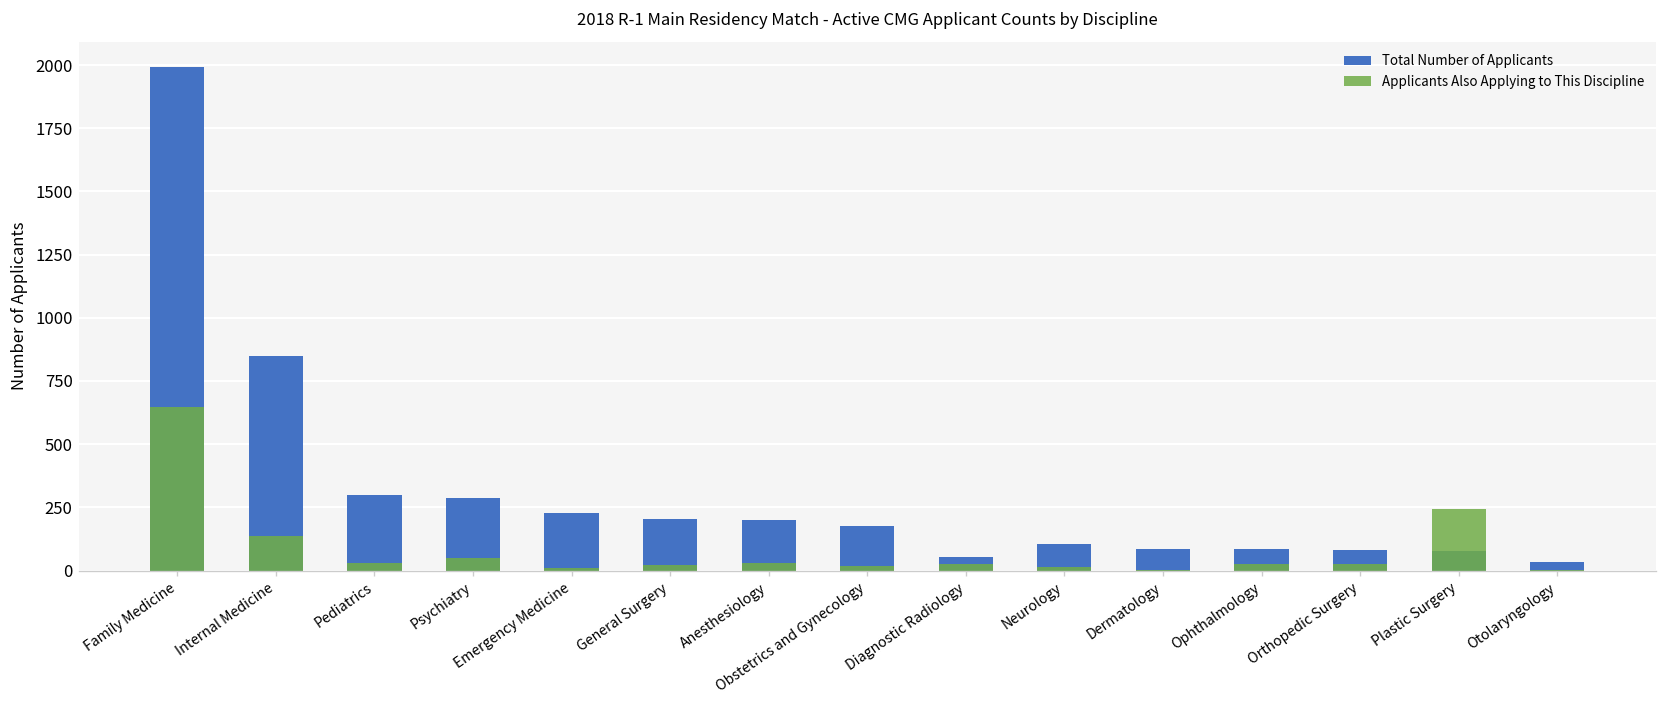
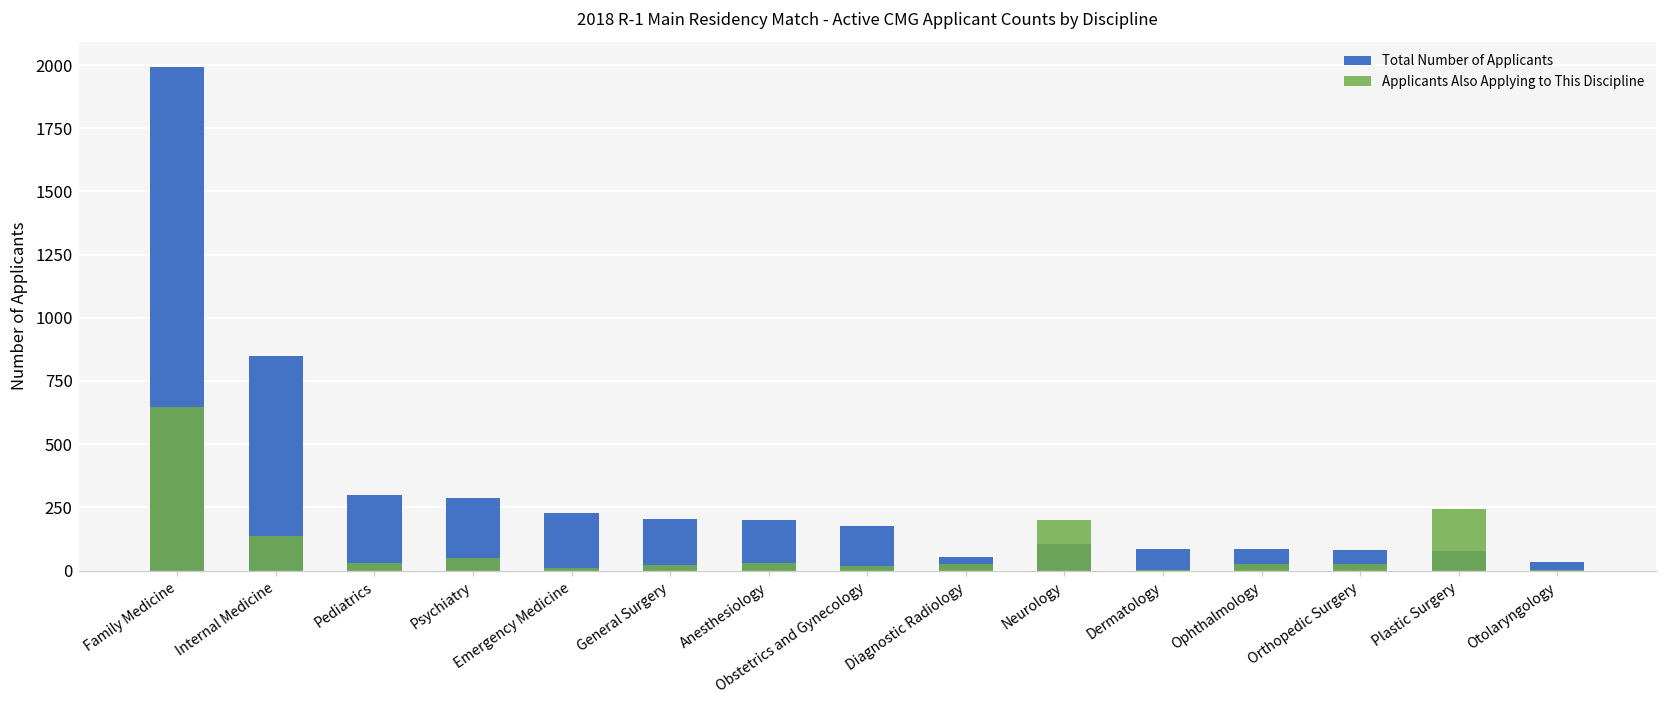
  {
    "Total Number of Applicants": {
      "Family Medicine": 1990,
      "Internal Medicine": 850,
      "Pediatrics": 300,
      "Psychiatry": 290,
      "Emergency Medicine": 230,
      "General Surgery": 200,
      "Anesthesiology": 200,
      "Obstetrics and Gynecology": 180,
      "Diagnostic Radiology": 50,
      "Dermatology": 90,
      "Ophthalmology": 90,
      "Orthopedic Surgery": 80,
      "Otolaryngology": 40
    },
    "Applicants Also Applying to This Discipline": {
-     "Neurology": 10,
+     "Neurology": 200,
      "Plastic Surgery": 240
    }
  }
